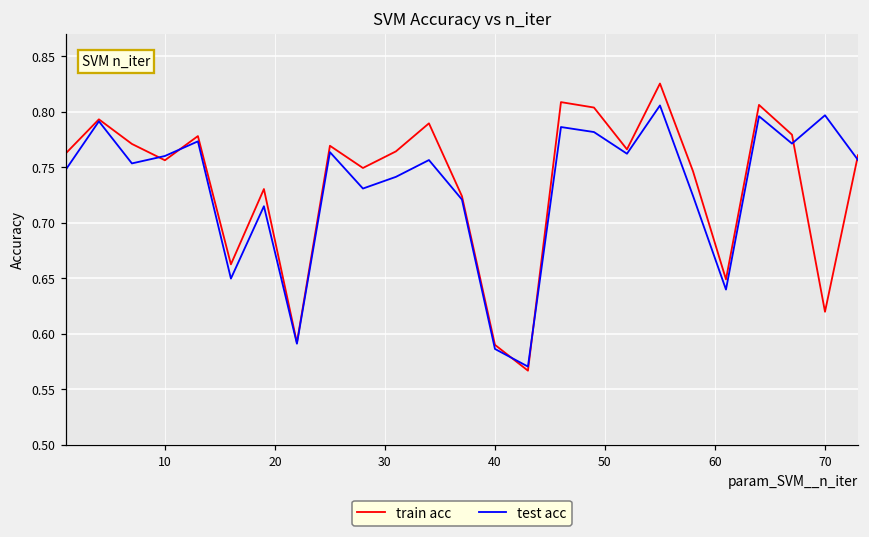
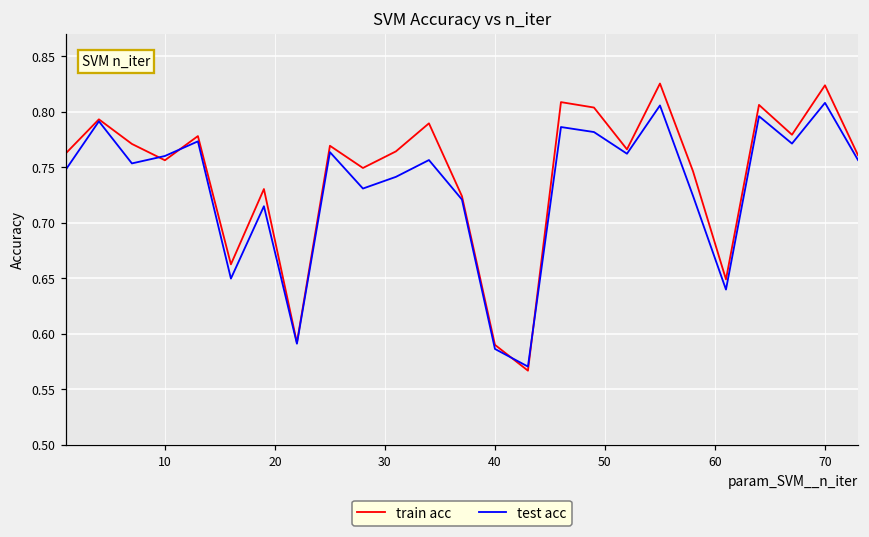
  {
    "train acc": {
      "10": 0.756,
      "40": 0.590,
-     "70": 0.620
+     "70": 0.824
    },
    "test acc": {
      "10": 0.760,
      "40": 0.586,
-     "70": 0.797
+     "70": 0.808
    }
  }
